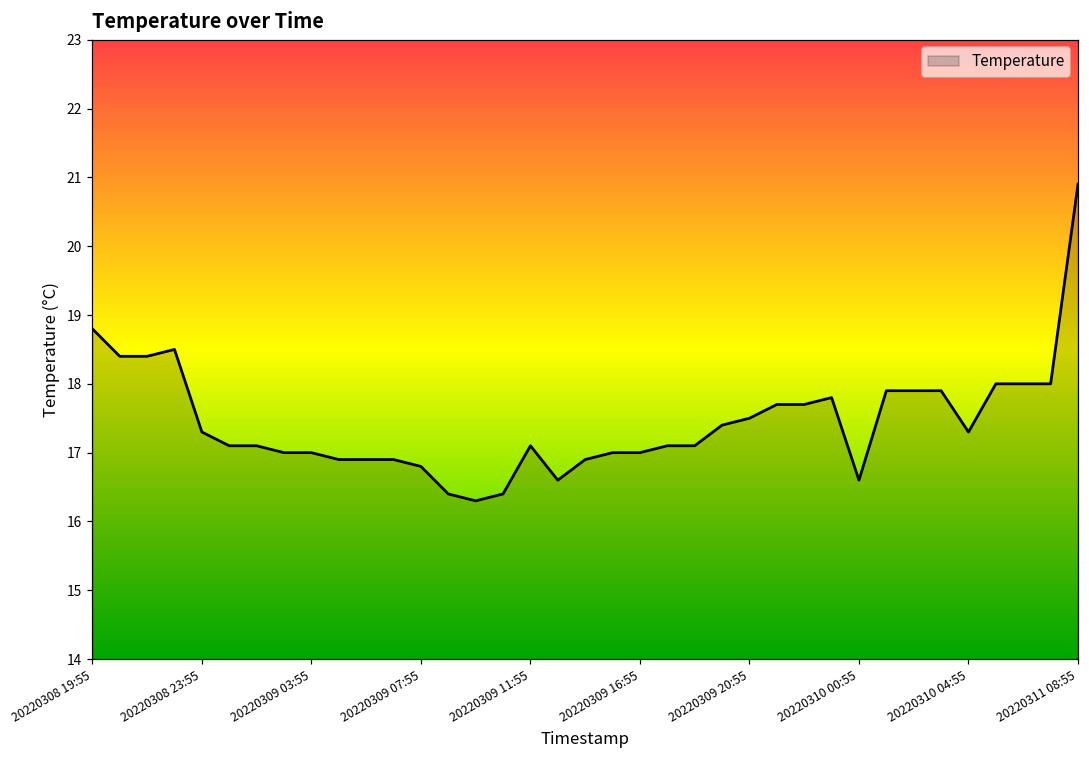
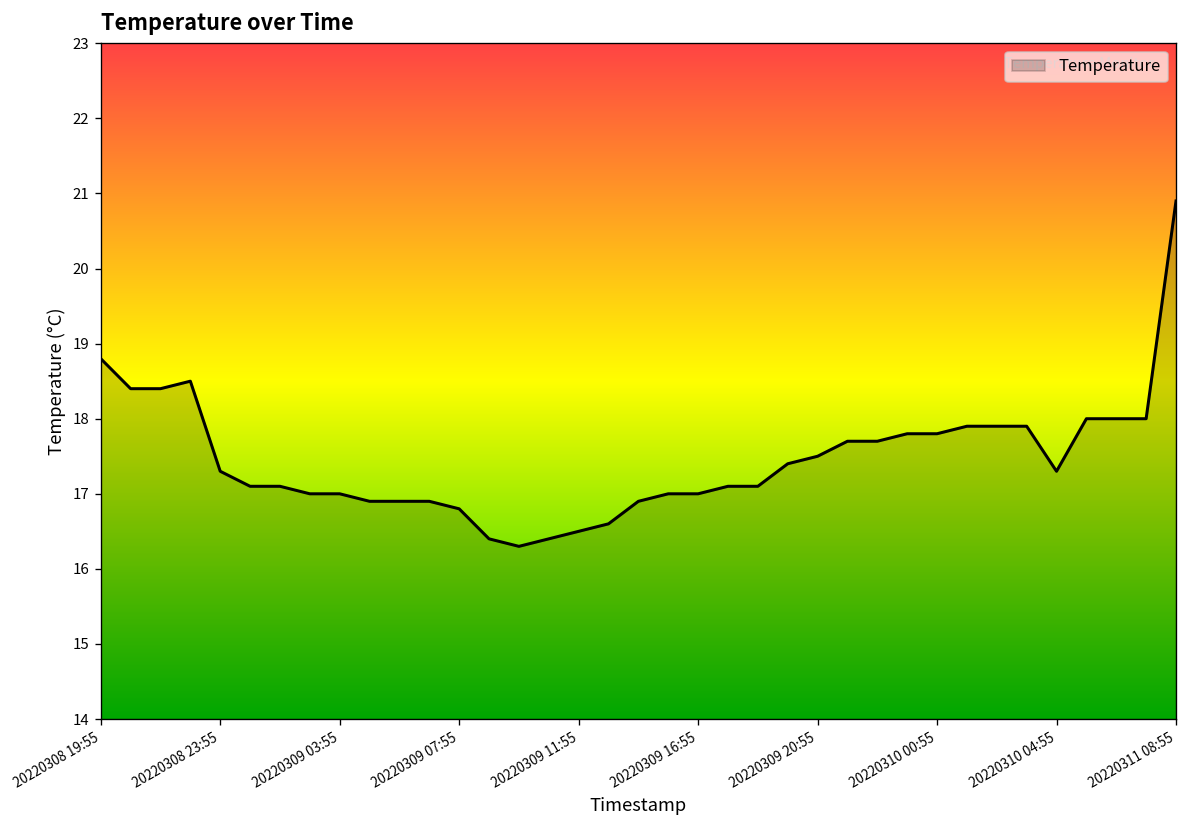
  {
    "20220308 19:55": 18.8,
    "20220308 23:55": 17.3,
    "20220309 03:55": 17.0,
    "20220309 07:55": 16.8,
-   "20220309 11:55": 17.1,
+   "20220309 11:55": 16.5,
    "20220309 16:55": 17.0,
    "20220309 20:55": 17.5,
-   "20220310 00:55": 16.6,
+   "20220310 00:55": 17.8,
    "20220310 04:55": 17.3,
    "20220311 08:55": 20.9
  }
